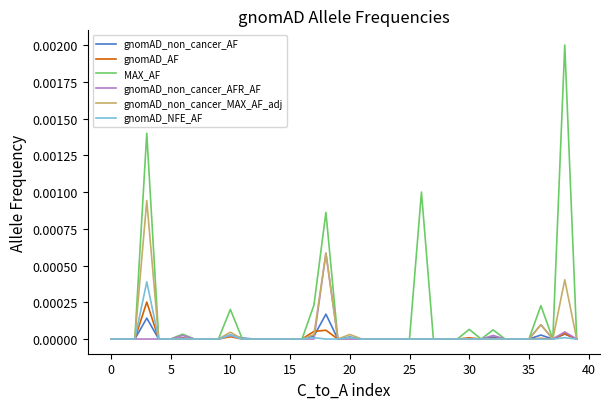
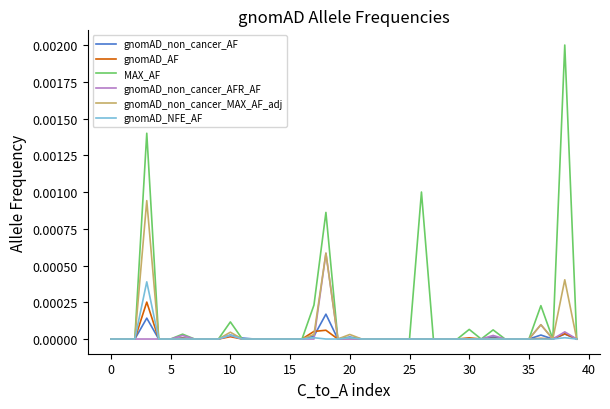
  {
    "MAX_AF": {
-     "10": 0.00020,
+     "10": 0.00012,
      "30": 0.00007
    },
    "gnomAD_non_cancer_MAX_AF_adj": {
      "10": 0.00005
    }
  }
